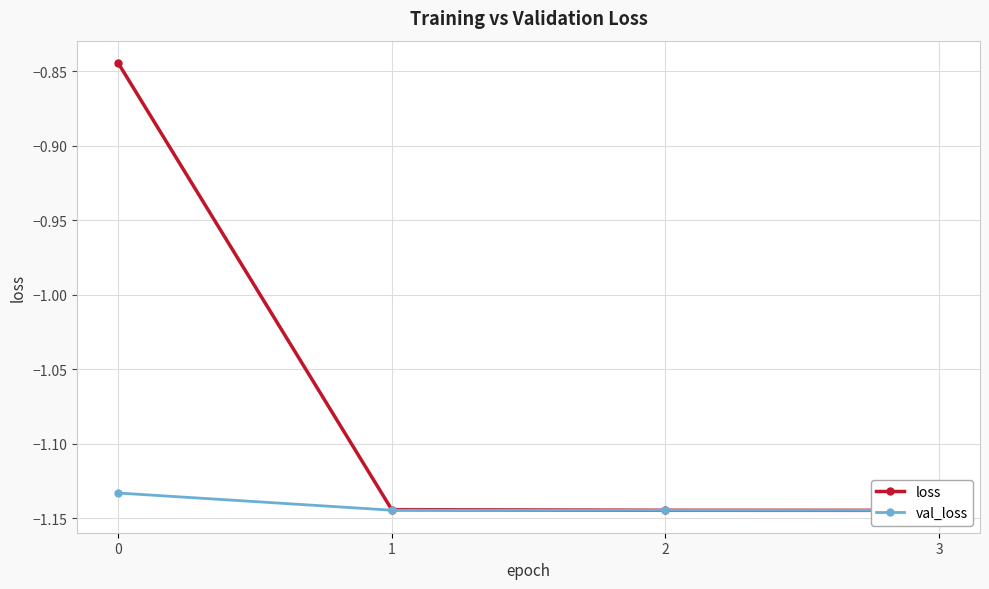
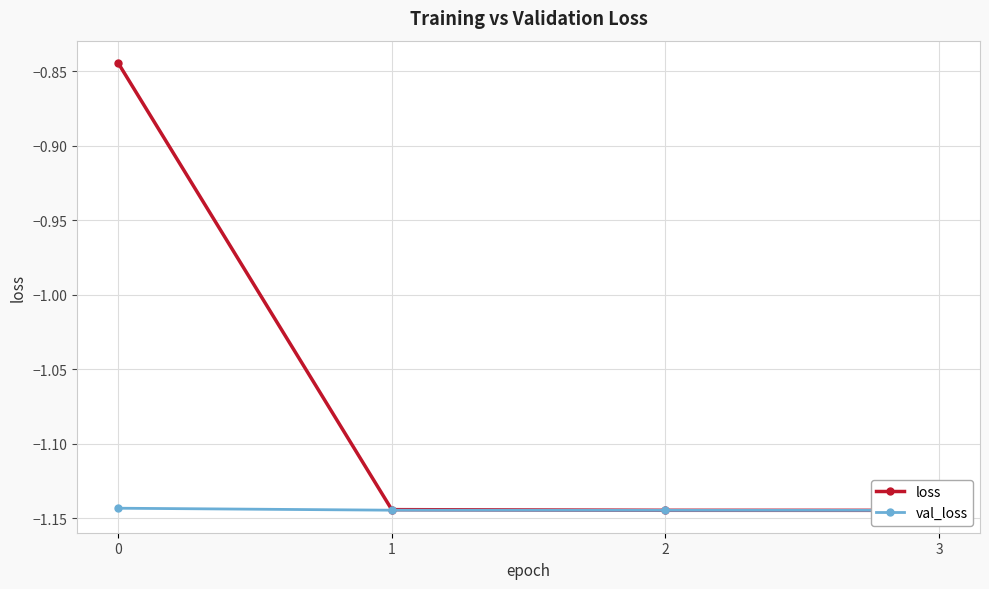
  {
    "loss": {
      "0": -0.845
    },
    "val_loss": {
-     "0": -1.133
+     "0": -1.143
    }
  }
